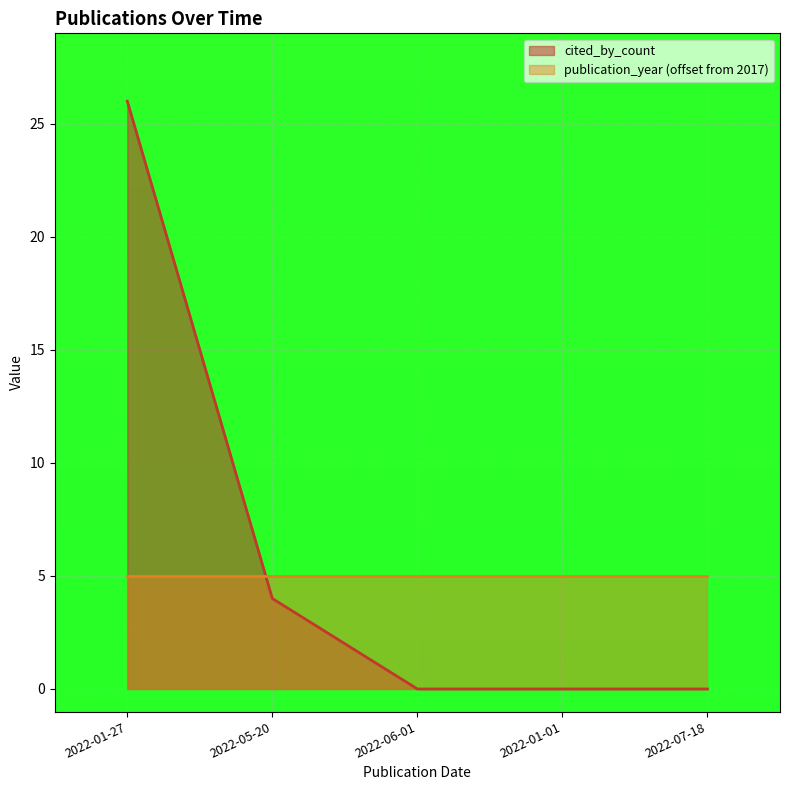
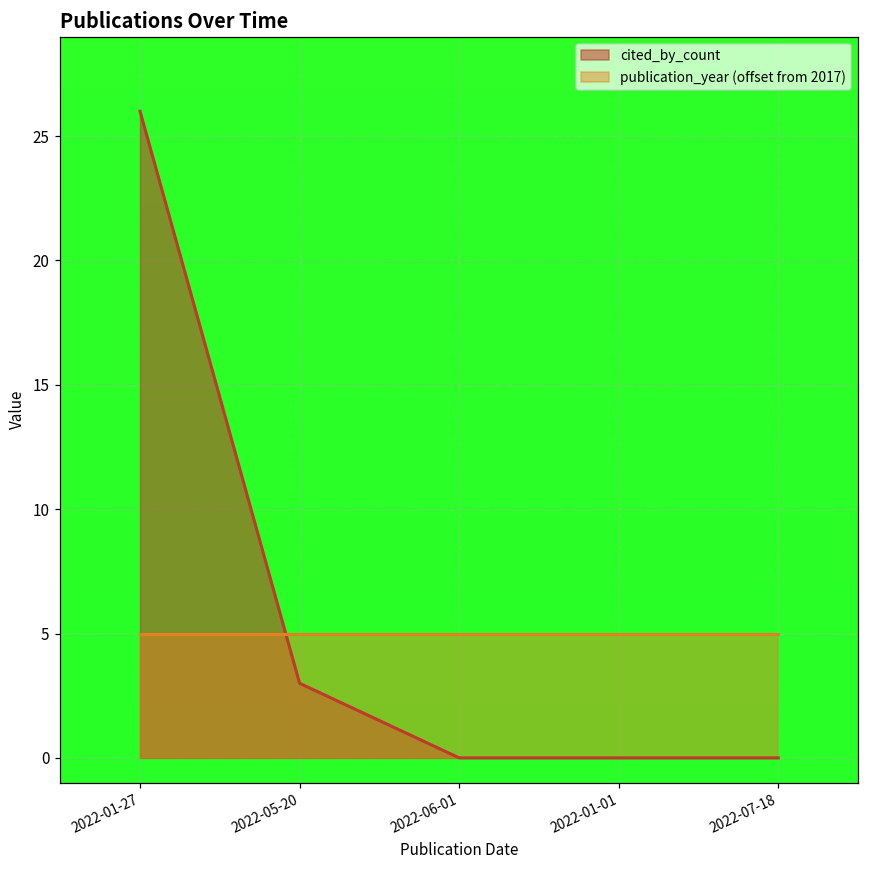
  {
    "cited_by_count": {
      "2022-01-27": 26,
-     "2022-05-20": 4,
+     "2022-05-20": 3,
      "2022-06-01": 0,
      "2022-01-01": 0,
      "2022-07-18": 0
    },
    "publication_year (offset from 2017)": {
      "2022-01-27": 5,
      "2022-05-20": 5,
      "2022-06-01": 5,
      "2022-01-01": 5,
      "2022-07-18": 5
    }
  }
